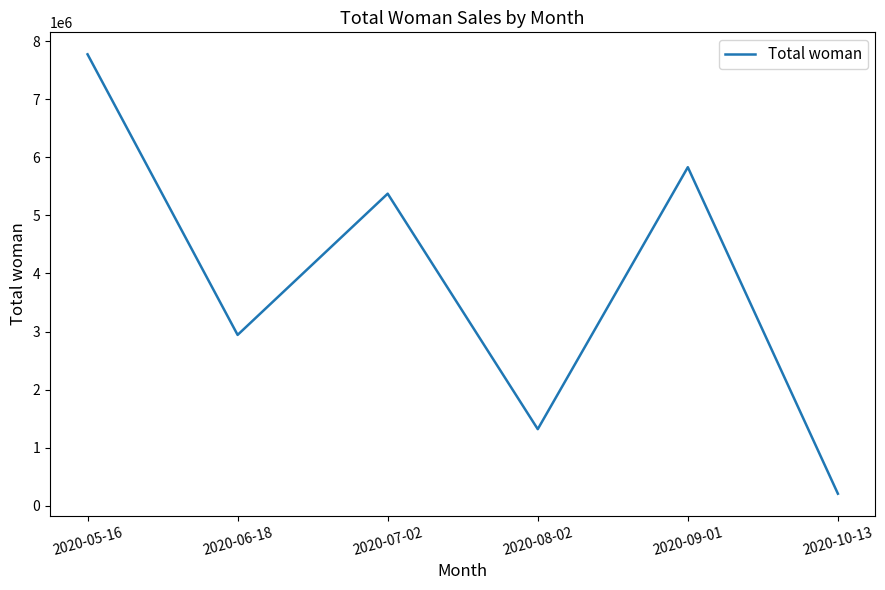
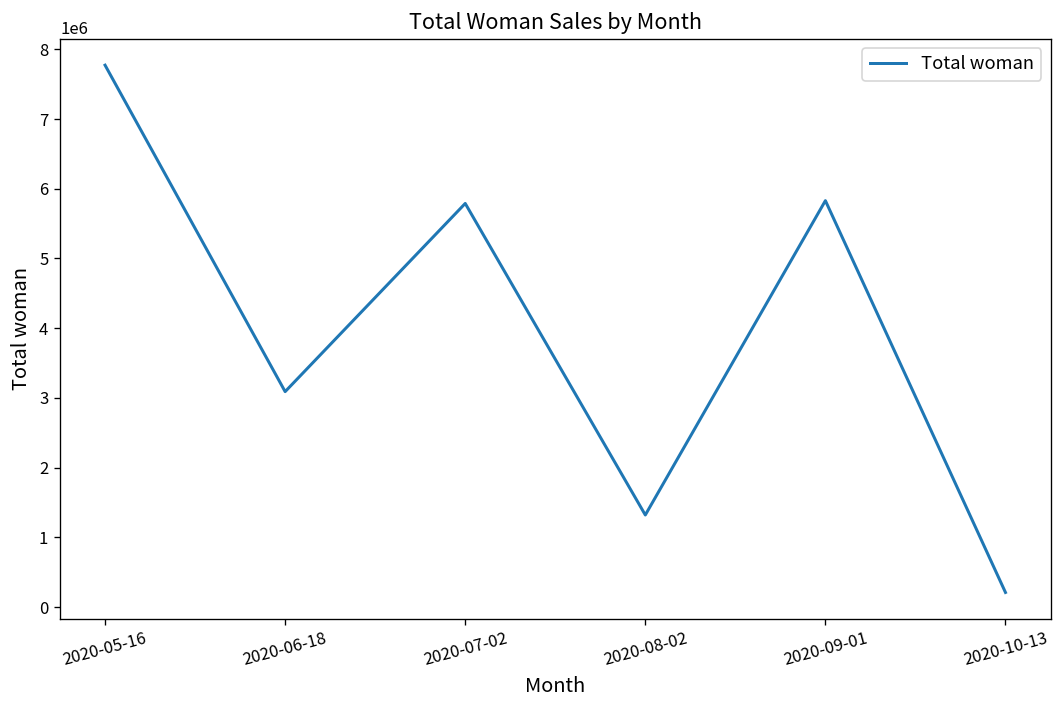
  {
    "2020-05-16": 7800000,
-   "2020-06-18": 2900000,
-   "2020-07-02": 5400000,
+   "2020-06-18": 3100000,
+   "2020-07-02": 5800000,
    "2020-08-02": 1300000,
    "2020-09-01": 5800000,
    "2020-10-13": 200000
  }
